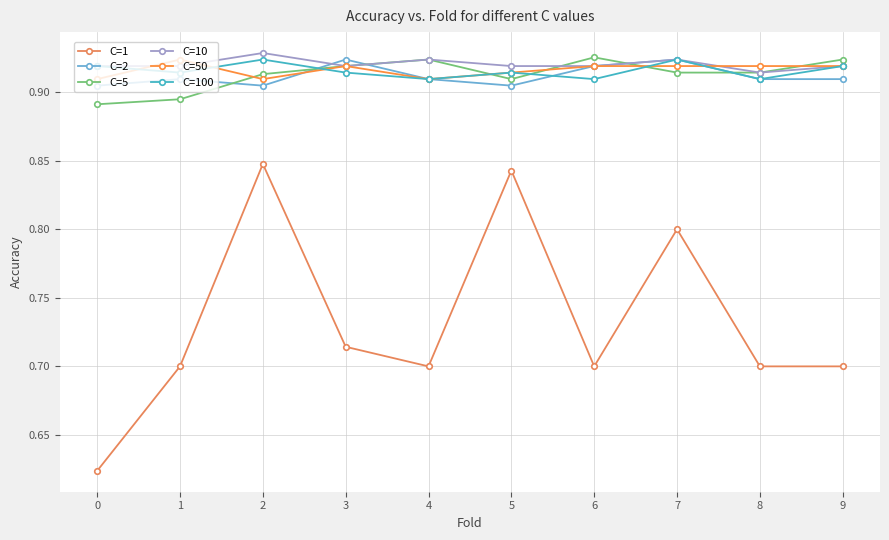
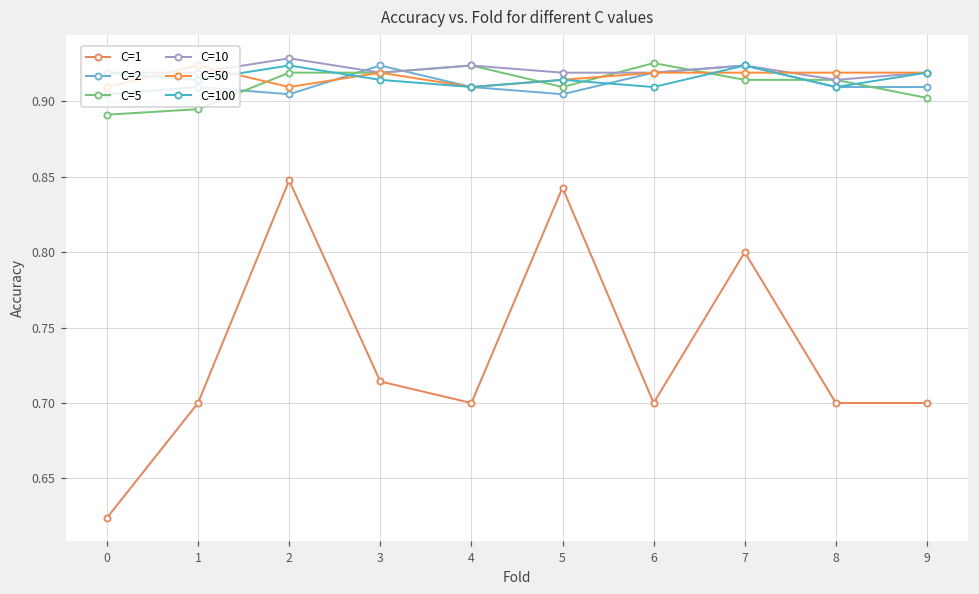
  {
    "C=5": {
      "0": 0.891,
      "1": 0.895,
-     "2": 0.913,
+     "2": 0.919,
      "5": 0.910,
      "6": 0.925,
      "7": 0.914,
-     "9": 0.924
+     "9": 0.902
    }
  }
